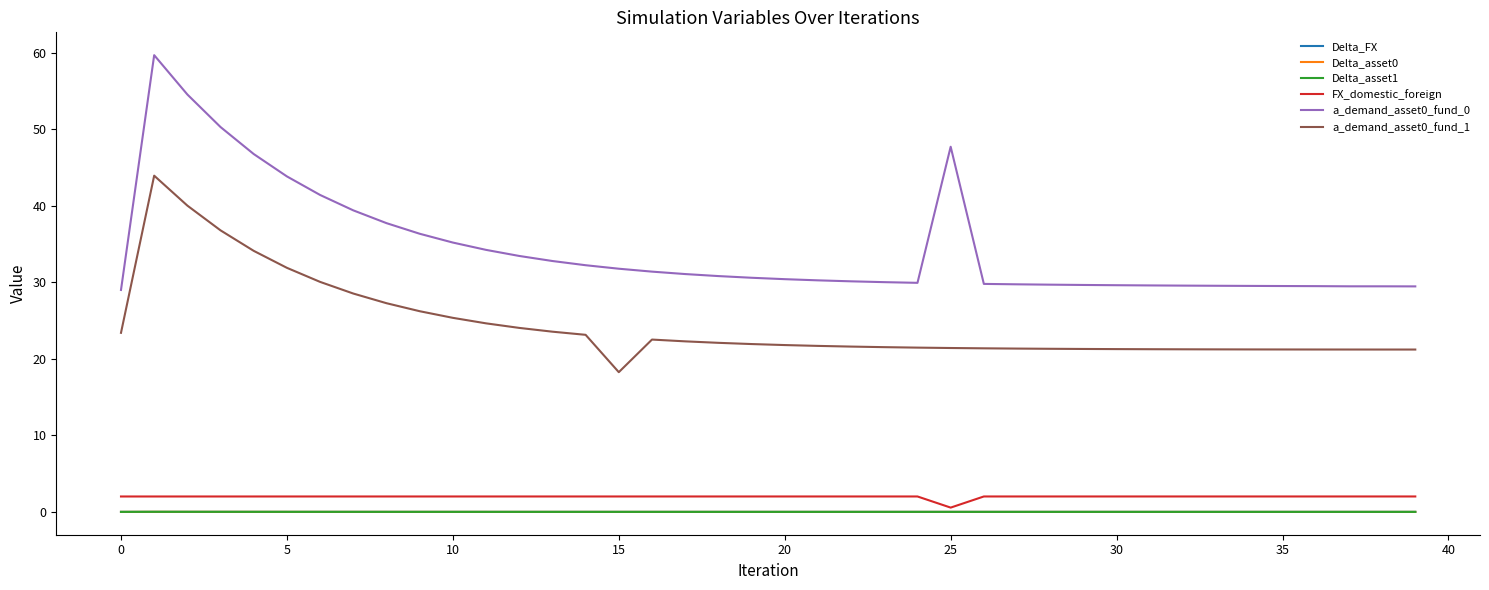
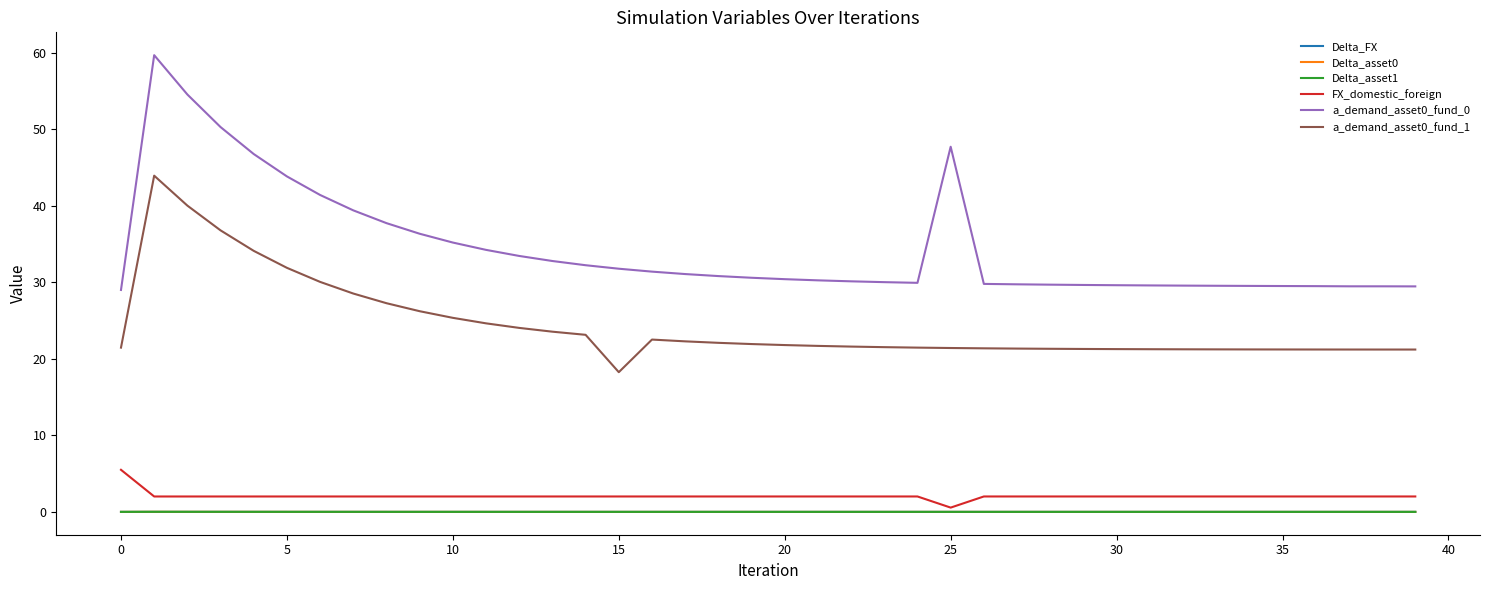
  {
    "Delta_asset1": {
      "0": 0,
      "5": 0,
      "10": 0,
      "15": 0,
      "20": 0,
      "25": 0,
      "30": 0,
      "35": 0
    },
    "FX_domestic_foreign": {
-     "0": 2,
+     "0": 6,
      "5": 2,
      "10": 2,
      "15": 2,
      "20": 2,
      "25": 1,
      "30": 2,
      "35": 2
    },
    "a_demand_asset0_fund_0": {
      "0": 29,
      "5": 44,
      "10": 35,
      "15": 32,
      "20": 30,
      "25": 48,
      "30": 30,
      "35": 30
    },
    "a_demand_asset0_fund_1": {
-     "0": 23,
+     "0": 21,
      "5": 32,
      "10": 25,
      "15": 18,
      "20": 22,
      "25": 21,
      "30": 21,
      "35": 21
    }
  }
